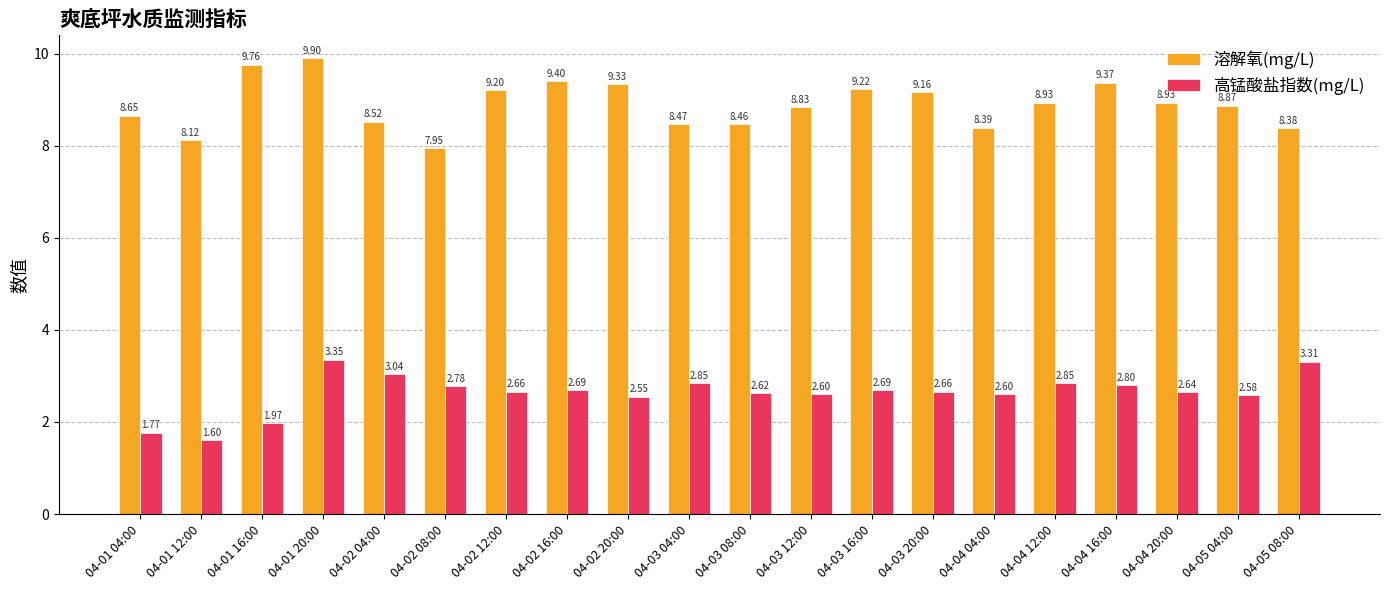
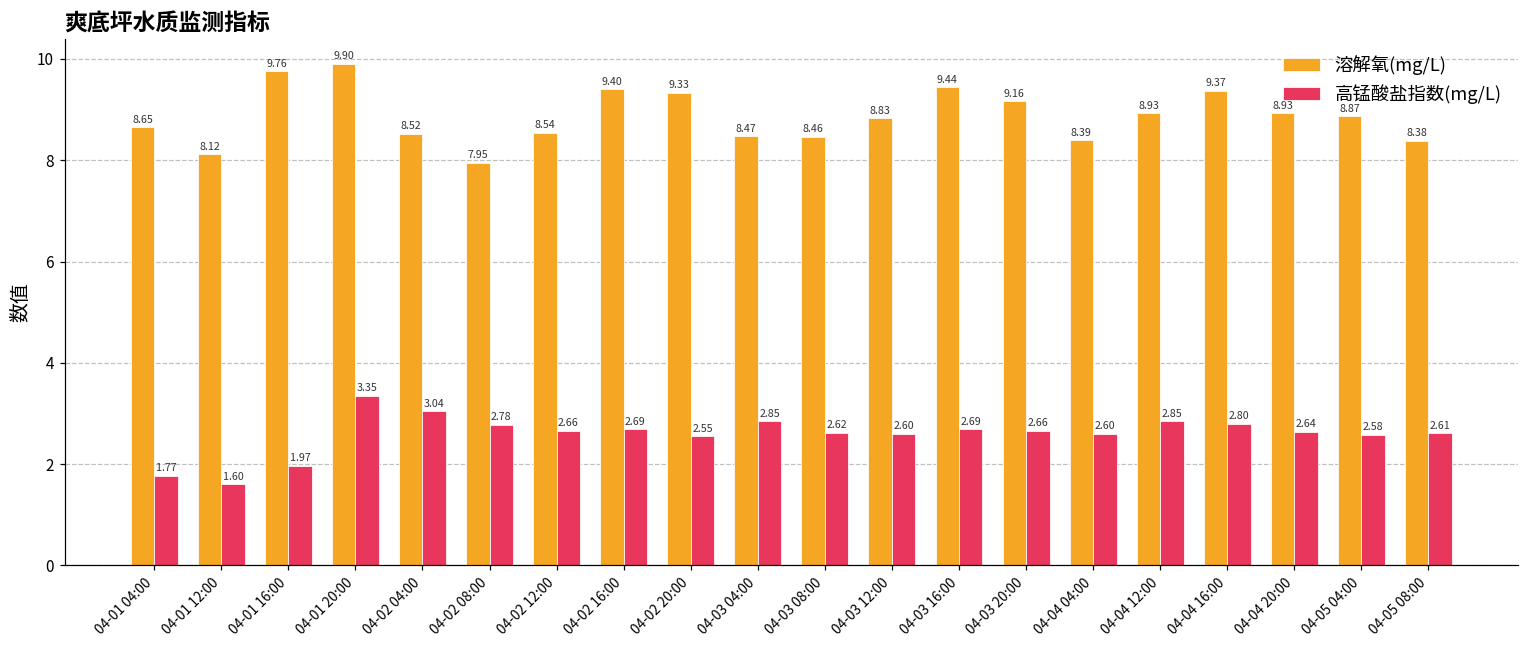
  {
    "溶解氧(mg/L)": {
      "04-01 04:00": 8.65,
      "04-01 12:00": 8.12,
      "04-01 16:00": 9.76,
      "04-01 20:00": 9.90,
      "04-02 04:00": 8.52,
      "04-02 08:00": 7.95,
-     "04-02 12:00": 9.20,
+     "04-02 12:00": 8.54,
      "04-02 16:00": 9.40,
      "04-02 20:00": 9.33,
      "04-03 04:00": 8.47,
      "04-03 08:00": 8.46,
      "04-03 12:00": 8.83,
-     "04-03 16:00": 9.22,
+     "04-03 16:00": 9.44,
      "04-03 20:00": 9.16,
      "04-04 04:00": 8.39,
      "04-04 12:00": 8.93,
      "04-04 16:00": 9.37,
      "04-04 20:00": 8.93,
      "04-05 04:00": 8.87,
      "04-05 08:00": 8.38
    },
    "高锰酸盐指数(mg/L)": {
      "04-01 04:00": 1.77,
      "04-01 12:00": 1.60,
      "04-01 16:00": 1.97,
      "04-01 20:00": 3.35,
      "04-02 04:00": 3.04,
      "04-02 08:00": 2.78,
      "04-02 12:00": 2.66,
      "04-02 16:00": 2.69,
      "04-02 20:00": 2.55,
      "04-03 04:00": 2.85,
      "04-03 08:00": 2.62,
      "04-03 12:00": 2.60,
      "04-03 16:00": 2.69,
      "04-03 20:00": 2.66,
      "04-04 04:00": 2.60,
      "04-04 12:00": 2.85,
      "04-04 16:00": 2.80,
      "04-04 20:00": 2.64,
      "04-05 04:00": 2.58,
-     "04-05 08:00": 3.31
+     "04-05 08:00": 2.61
    }
  }
